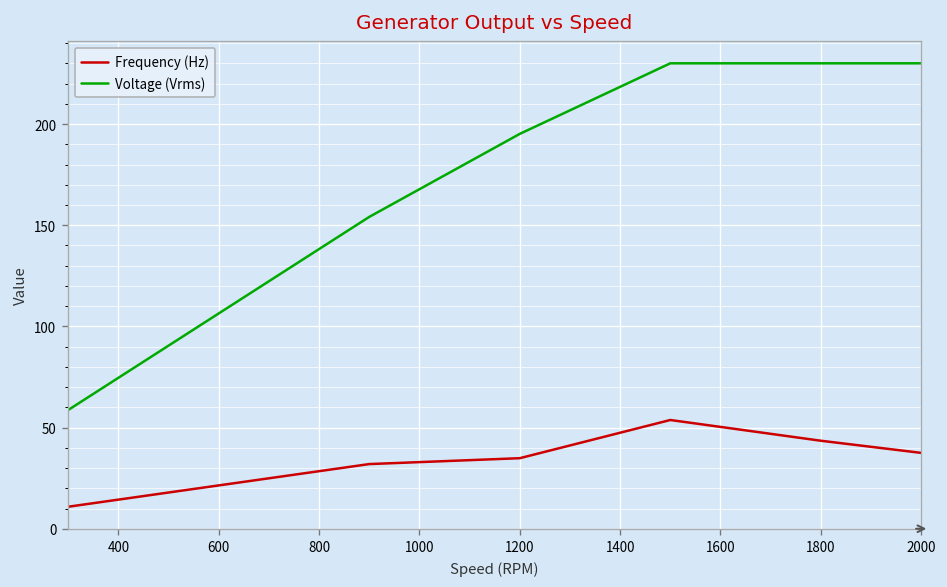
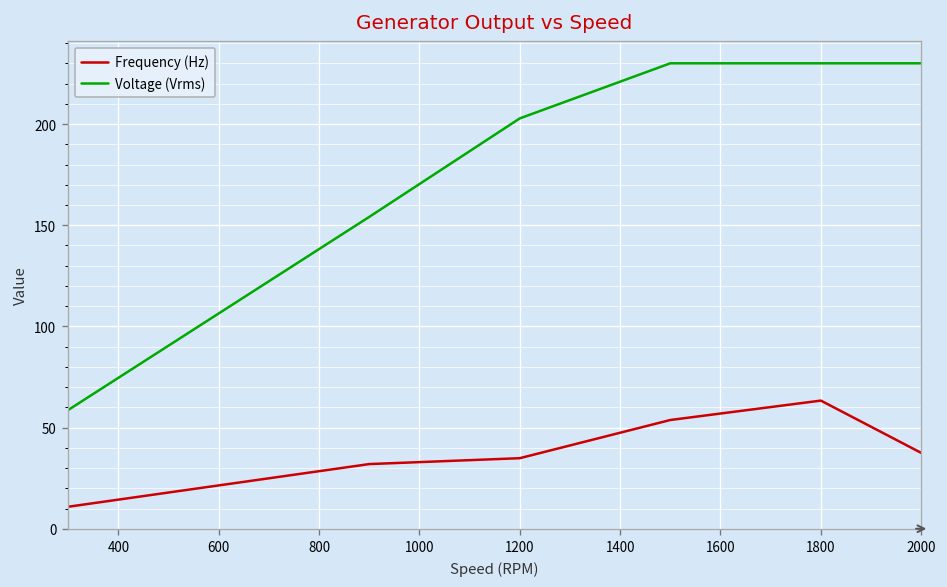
  {
    "Frequency (Hz)": {
      "1200": 35,
-     "1800": 43,
+     "1800": 63,
      "2000": 37
    },
    "Voltage (Vrms)": {
-     "1200": 195,
+     "1200": 203,
      "1800": 230,
      "2000": 230
    }
  }
